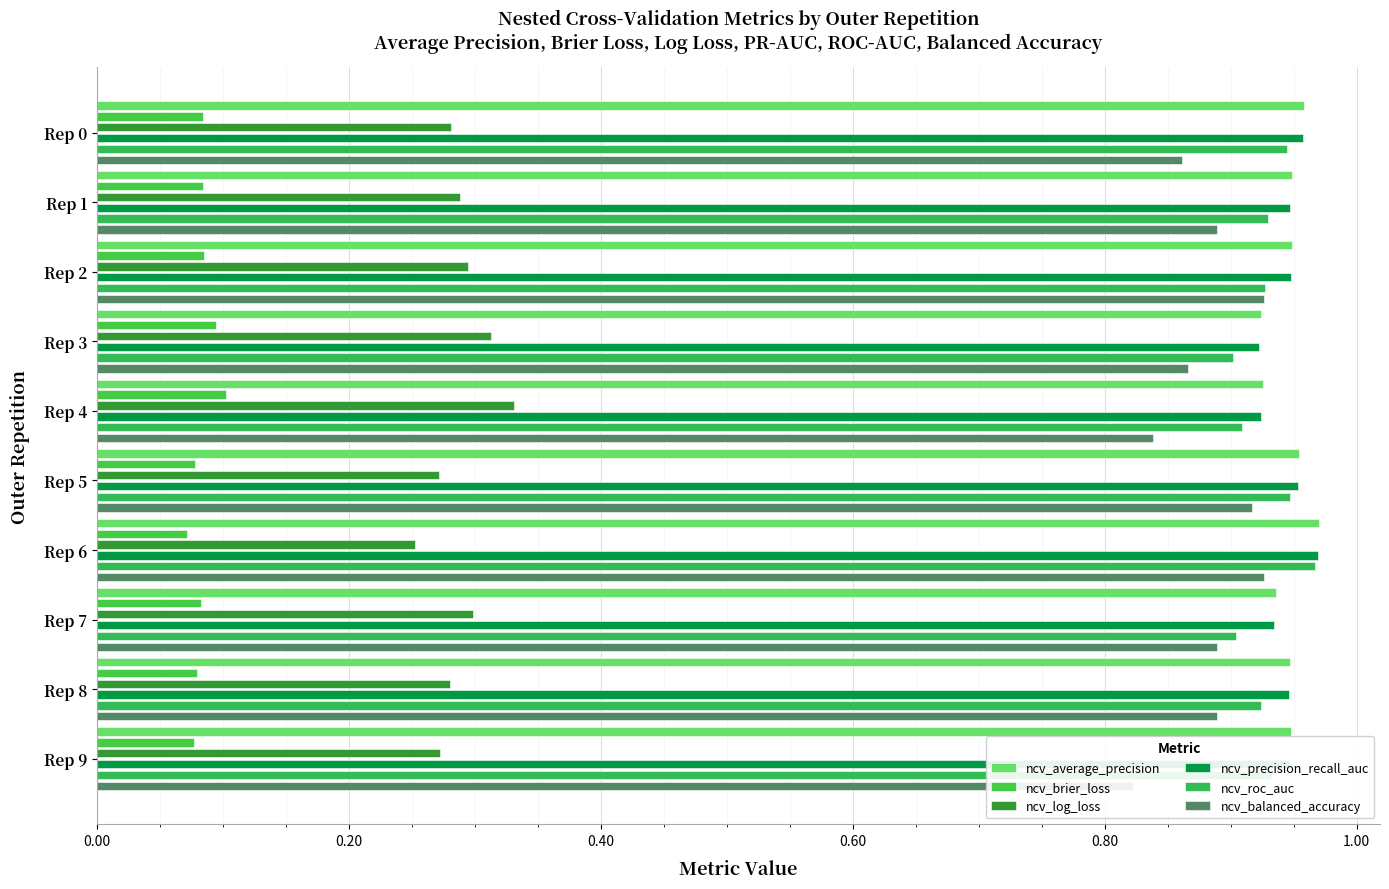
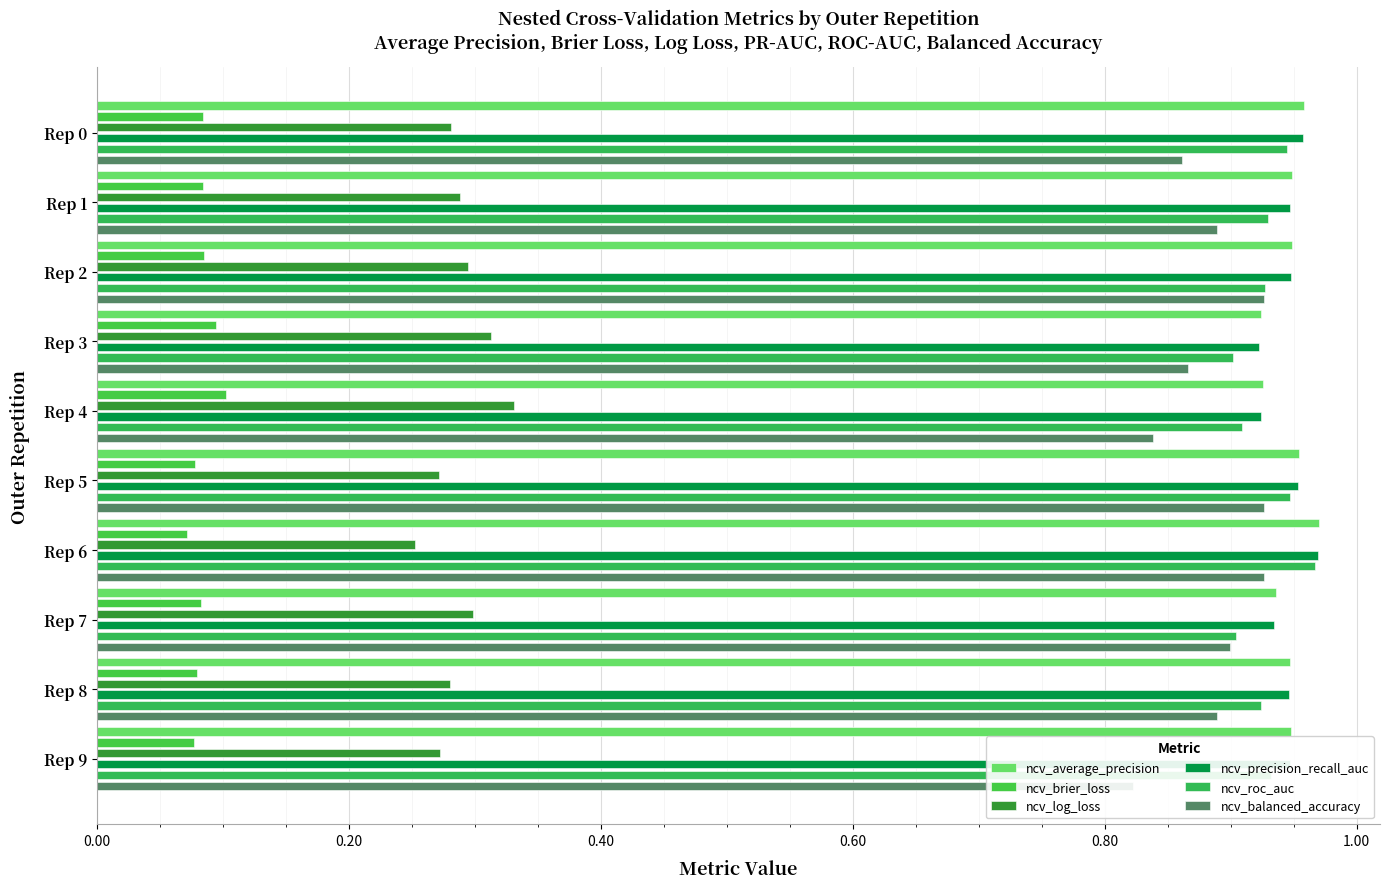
  {
    "ncv_balanced_accuracy": {
      "Rep 0": 0.861,
      "Rep 1": 0.889,
      "Rep 2": 0.926,
      "Rep 3": 0.866,
      "Rep 4": 0.838,
-     "Rep 5": 0.917,
+     "Rep 5": 0.926,
      "Rep 6": 0.926,
-     "Rep 7": 0.889,
+     "Rep 7": 0.900,
      "Rep 8": 0.889
    }
  }
